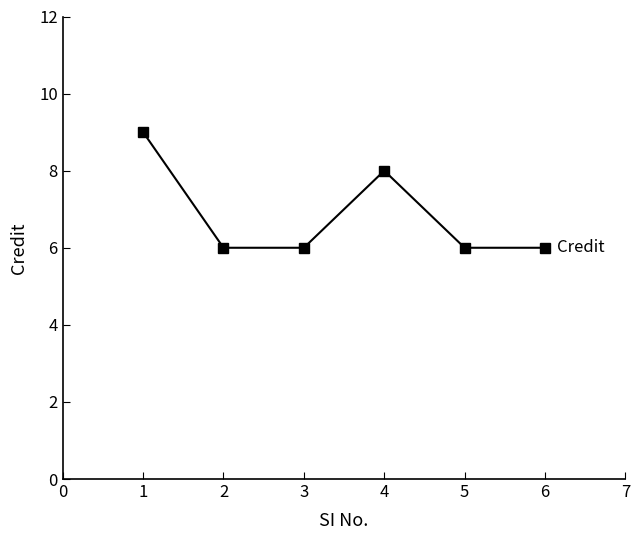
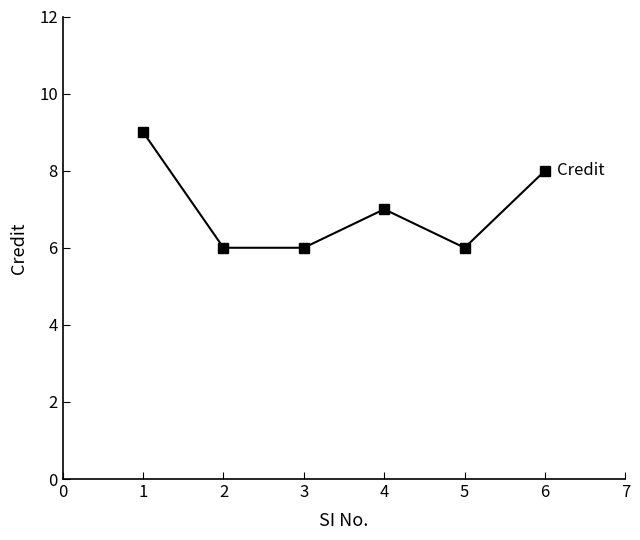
  {
    "1": 9,
    "2": 6,
    "3": 6,
-   "4": 8,
+   "4": 7,
    "5": 6,
-   "6": 6
+   "6": 8
  }
